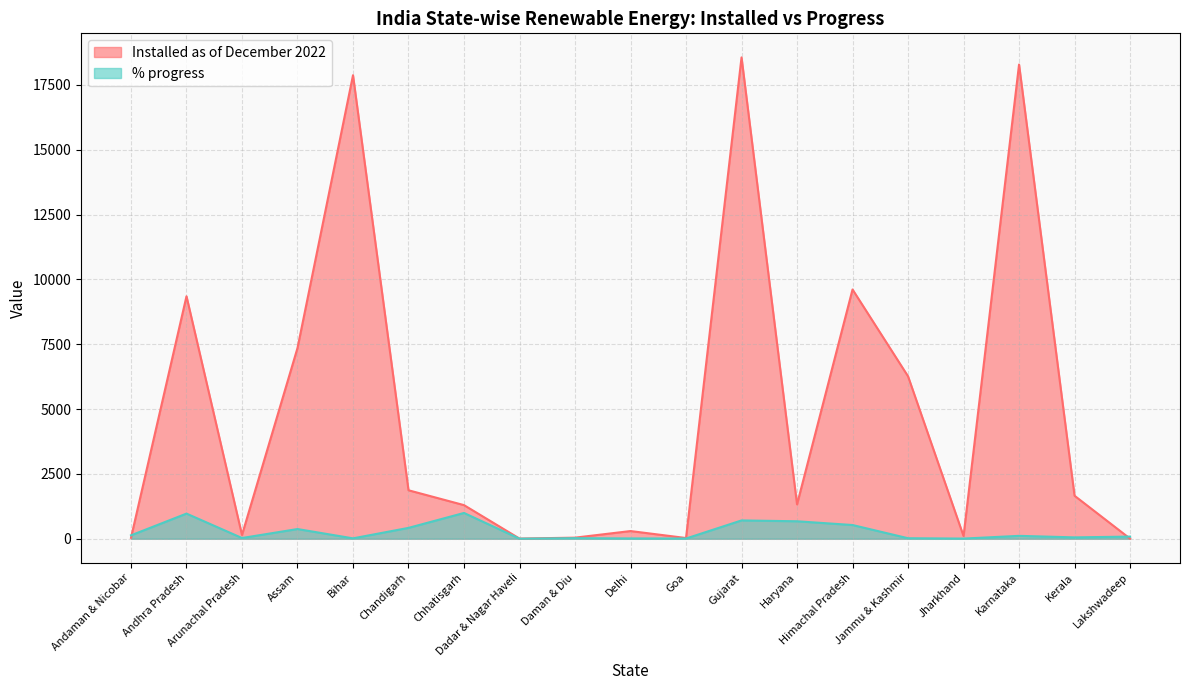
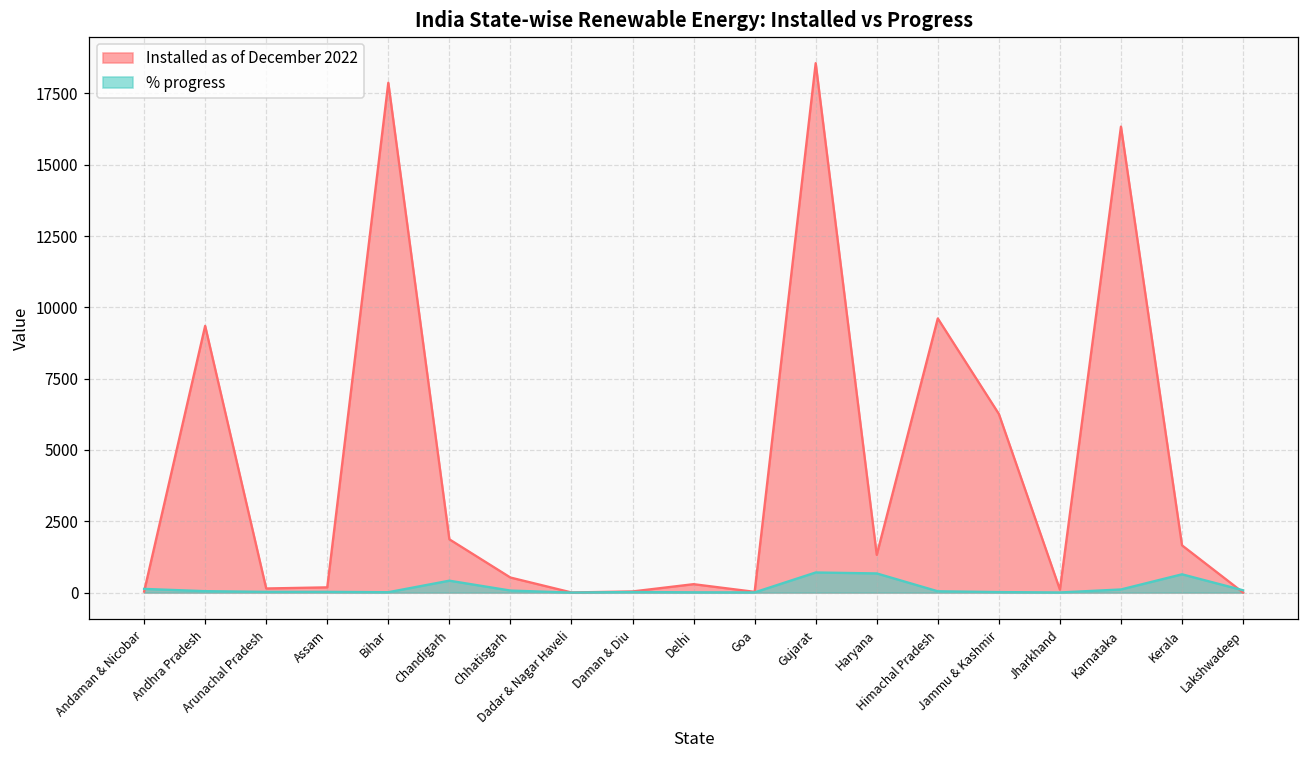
  {
    "Installed as of December 2022": {
      "Andhra Pradesh": 9300,
      "Arunachal Pradesh": 100,
-     "Assam": 7400,
+     "Assam": 200,
      "Bihar": 17900,
      "Chandigarh": 1900,
-     "Chhatisgarh": 1300,
+     "Chhatisgarh": 500,
      "Delhi": 300,
      "Gujarat": 18600,
      "Haryana": 1300,
      "Himachal Pradesh": 9600,
      "Jammu & Kashmir": 6300,
      "Jharkhand": 100,
-     "Karnataka": 18300,
+     "Karnataka": 16300,
      "Kerala": 1700
    },
    "% progress": {
-     "Andhra Pradesh": 1000,
+     "Andhra Pradesh": 100,
      "Arunachal Pradesh": 0,
-     "Assam": 400,
+     "Assam": 0,
      "Bihar": 0,
      "Chandigarh": 400,
-     "Chhatisgarh": 1000,
+     "Chhatisgarh": 100,
      "Delhi": 0,
      "Gujarat": 700,
      "Haryana": 700,
-     "Himachal Pradesh": 500,
+     "Himachal Pradesh": 0,
      "Jammu & Kashmir": 0,
      "Jharkhand": 0,
      "Karnataka": 100,
-     "Kerala": 100
+     "Kerala": 600
    }
  }
